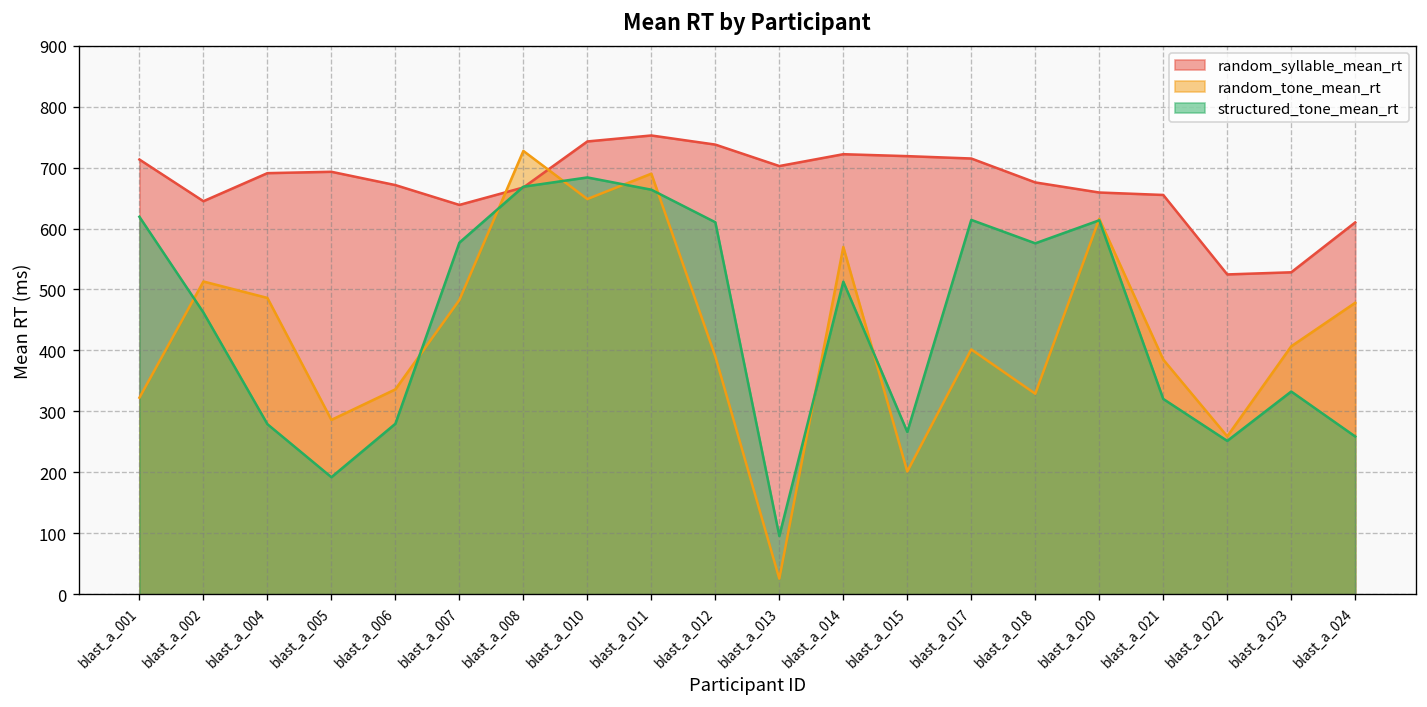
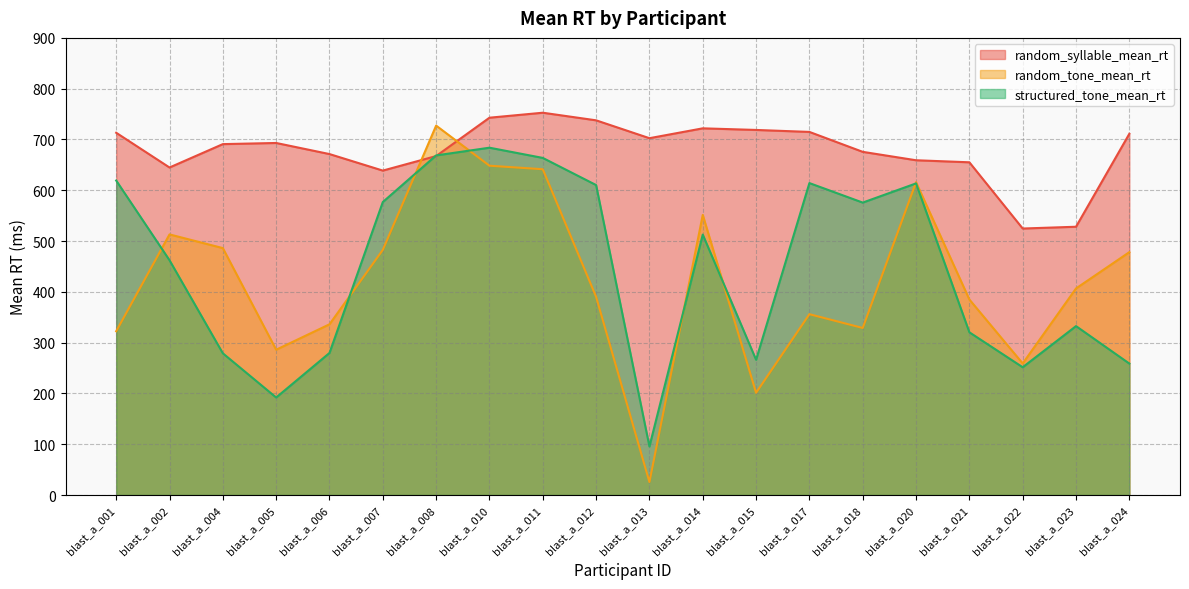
  {
    "random_syllable_mean_rt": {
      "blast_a_001": 710,
      "blast_a_002": 640,
      "blast_a_004": 690,
      "blast_a_005": 690,
      "blast_a_006": 670,
      "blast_a_007": 640,
      "blast_a_010": 740,
      "blast_a_011": 750,
      "blast_a_012": 740,
      "blast_a_013": 700,
      "blast_a_014": 720,
      "blast_a_015": 720,
      "blast_a_017": 710,
      "blast_a_018": 680,
      "blast_a_020": 660,
      "blast_a_021": 660,
      "blast_a_022": 520,
      "blast_a_023": 530,
-     "blast_a_024": 610
+     "blast_a_024": 710
    },
    "random_tone_mean_rt": {
      "blast_a_001": 320,
      "blast_a_002": 510,
      "blast_a_004": 490,
      "blast_a_005": 290,
      "blast_a_006": 340,
      "blast_a_007": 480,
      "blast_a_008": 730,
      "blast_a_010": 650,
-     "blast_a_011": 690,
+     "blast_a_011": 640,
      "blast_a_012": 390,
      "blast_a_013": 30,
-     "blast_a_014": 570,
+     "blast_a_014": 550,
      "blast_a_015": 200,
-     "blast_a_017": 400,
+     "blast_a_017": 360,
      "blast_a_018": 330,
      "blast_a_021": 380,
      "blast_a_022": 260,
      "blast_a_023": 410,
      "blast_a_024": 480
    },
    "structured_tone_mean_rt": {
      "blast_a_001": 620,
      "blast_a_002": 460,
      "blast_a_004": 280,
      "blast_a_005": 190,
      "blast_a_006": 280,
      "blast_a_007": 580,
      "blast_a_010": 680,
      "blast_a_011": 660,
      "blast_a_012": 610,
      "blast_a_013": 100,
      "blast_a_014": 510,
      "blast_a_015": 270,
      "blast_a_017": 610,
      "blast_a_018": 580,
      "blast_a_021": 320,
      "blast_a_022": 250,
      "blast_a_023": 330,
      "blast_a_024": 260
    }
  }
